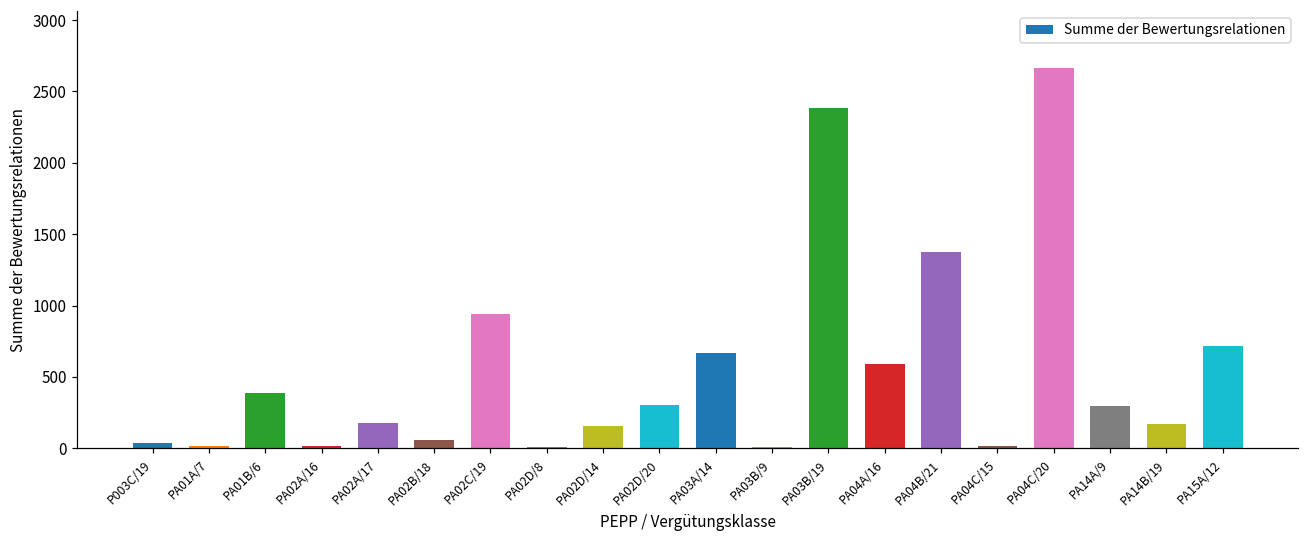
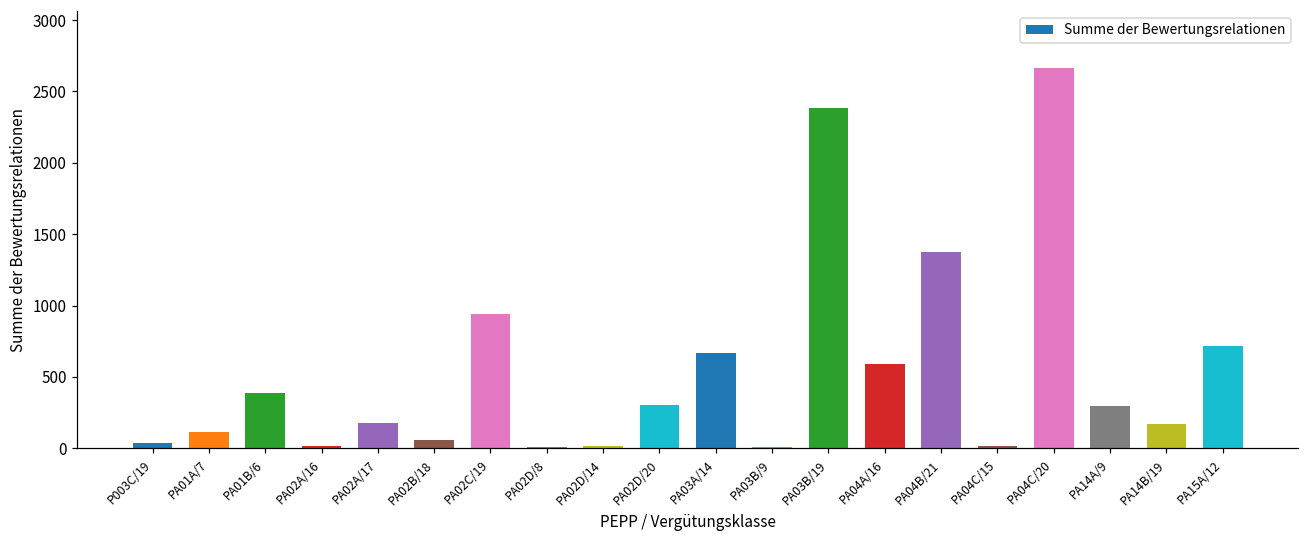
  {
    "P003C/19": 40,
-   "PA01A/7": 10,
+   "PA01A/7": 120,
    "PA01B/6": 390,
    "PA02A/17": 180,
    "PA02B/18": 60,
    "PA02C/19": 940,
-   "PA02D/14": 160,
+   "PA02D/14": 10,
    "PA02D/20": 300,
    "PA03A/14": 670,
    "PA03B/19": 2380,
    "PA04A/16": 590,
    "PA04B/21": 1380,
    "PA04C/20": 2660,
    "PA14A/9": 300,
    "PA14B/19": 170,
    "PA15A/12": 720
  }
